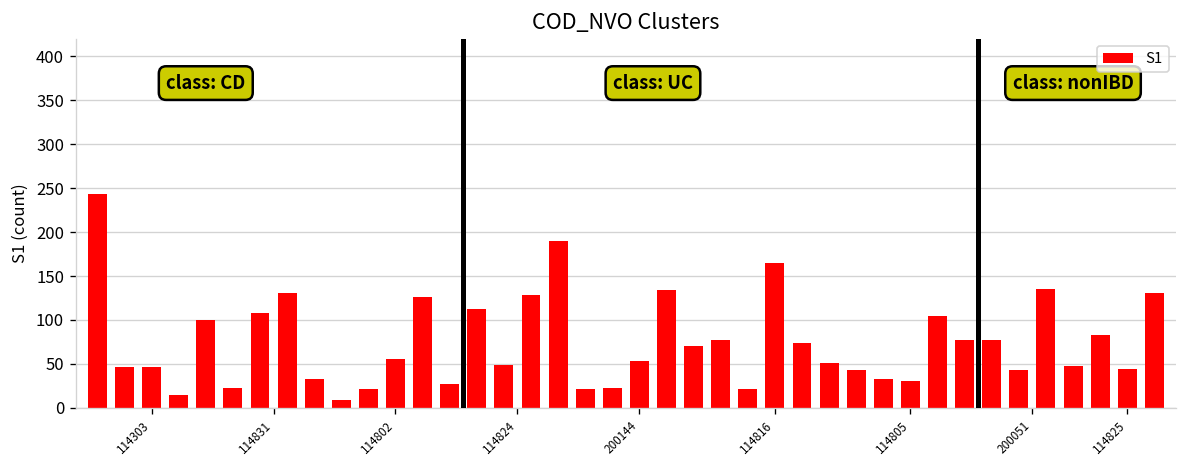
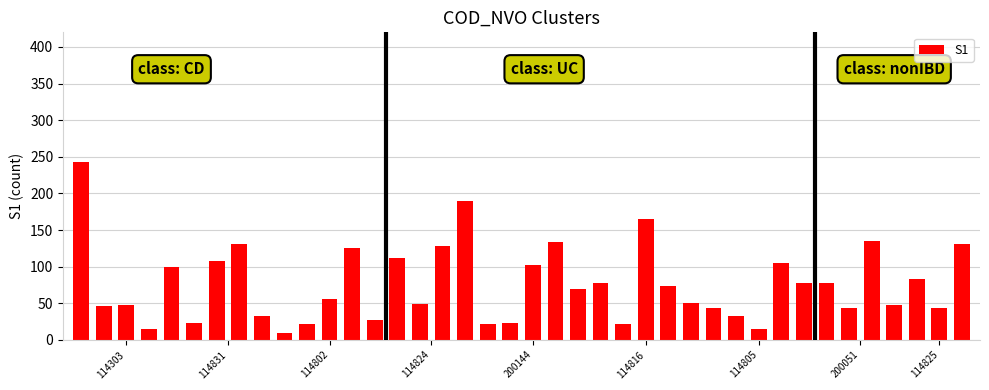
  {
    "114303": 50,
    "114802": 60,
-   "200144": 50,
+   "200144": 100,
    "114816": 170,
-   "114805": 30,
+   "114805": 10,
    "114825": 40
  }
